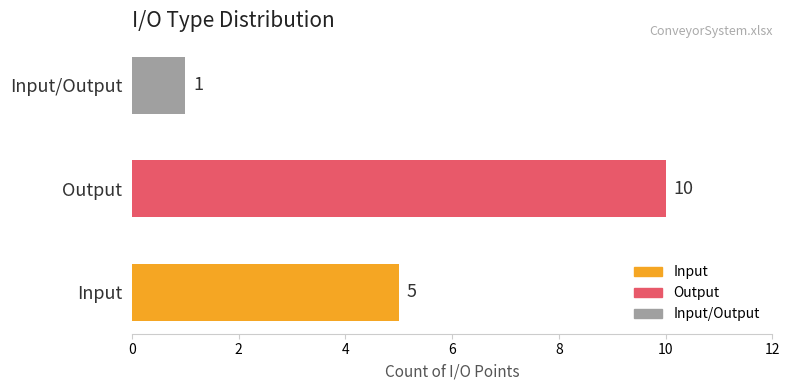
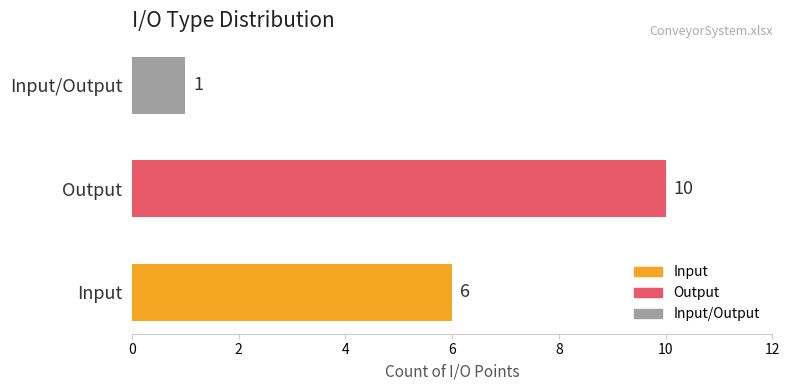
  {
    "Input/Output": 1,
    "Output": 10,
-   "Input": 5
+   "Input": 6
  }
